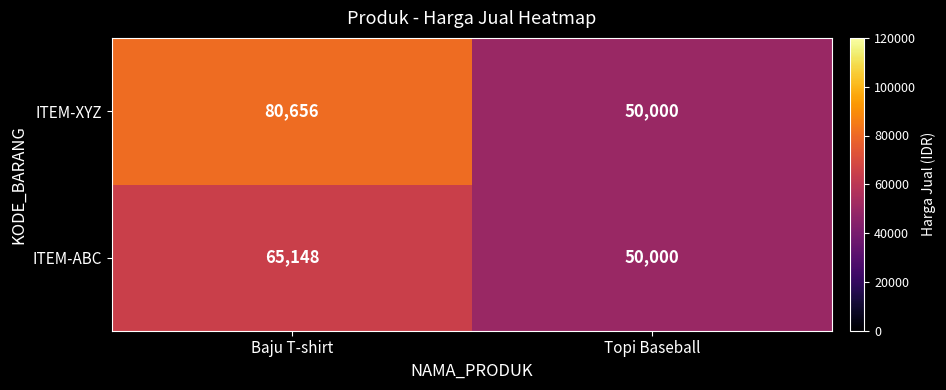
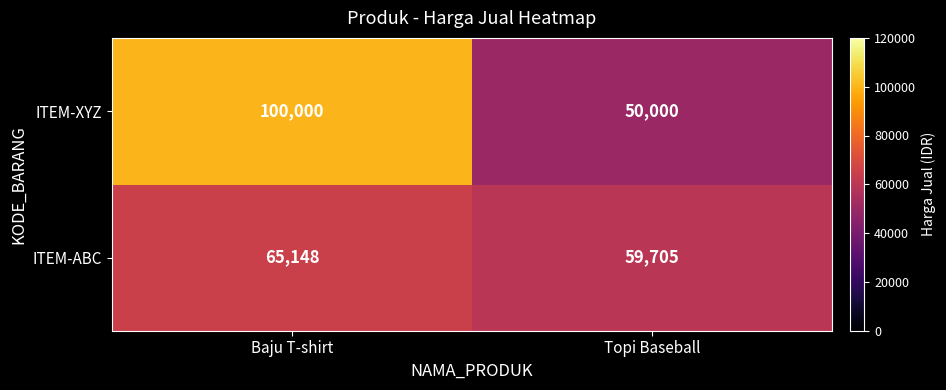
  {
    "ITEM-XYZ": {
-     "Baju T-shirt": "80,656",
+     "Baju T-shirt": "100,000",
      "Topi Baseball": "50,000"
    },
    "ITEM-ABC": {
      "Baju T-shirt": "65,148",
-     "Topi Baseball": "50,000"
+     "Topi Baseball": "59,705"
    }
  }
